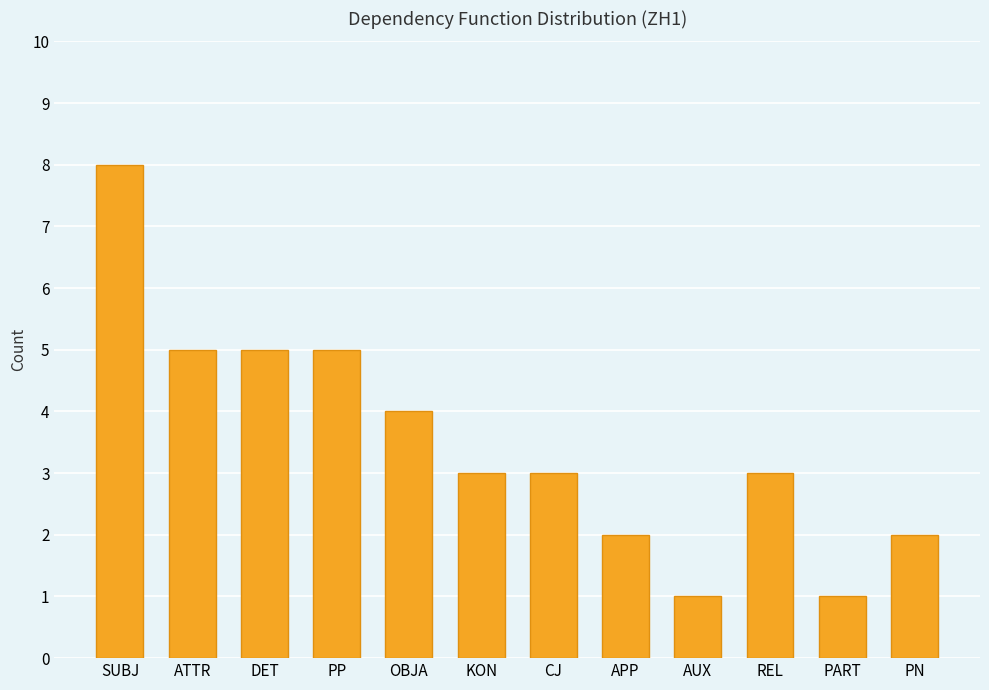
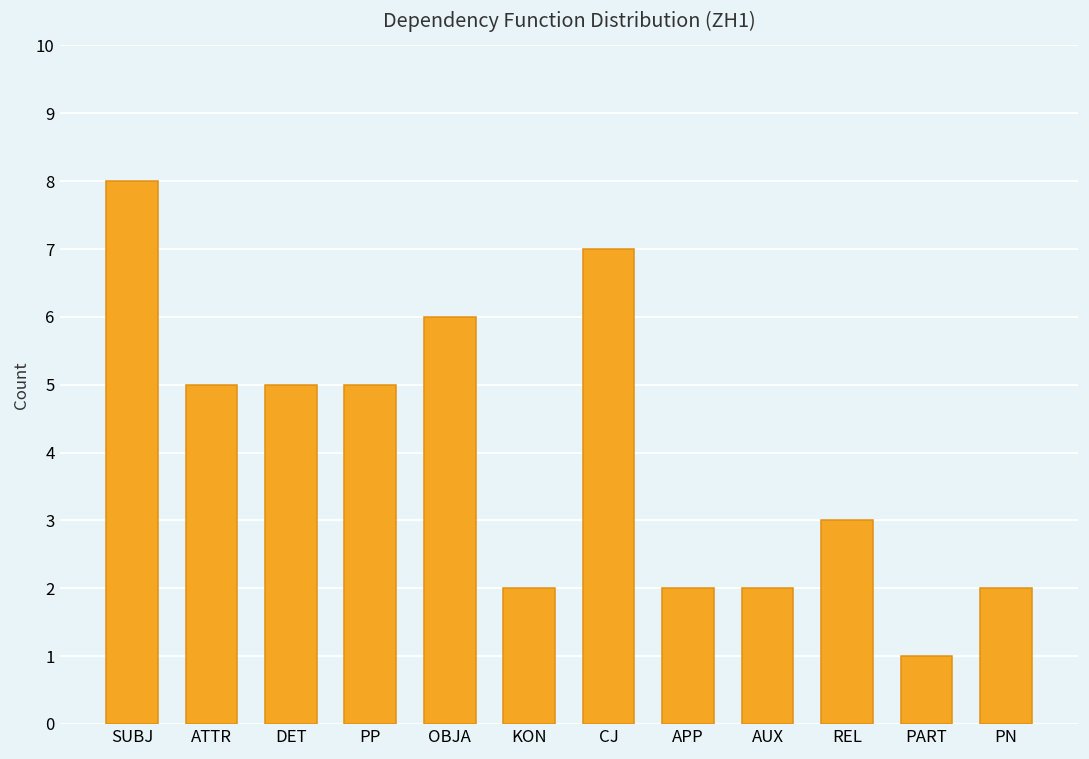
  {
    "SUBJ": 8,
    "ATTR": 5,
    "DET": 5,
    "PP": 5,
-   "OBJA": 4,
-   "KON": 3,
-   "CJ": 3,
+   "OBJA": 6,
+   "KON": 2,
+   "CJ": 7,
    "APP": 2,
-   "AUX": 1,
+   "AUX": 2,
    "REL": 3,
    "PART": 1,
    "PN": 2
  }
